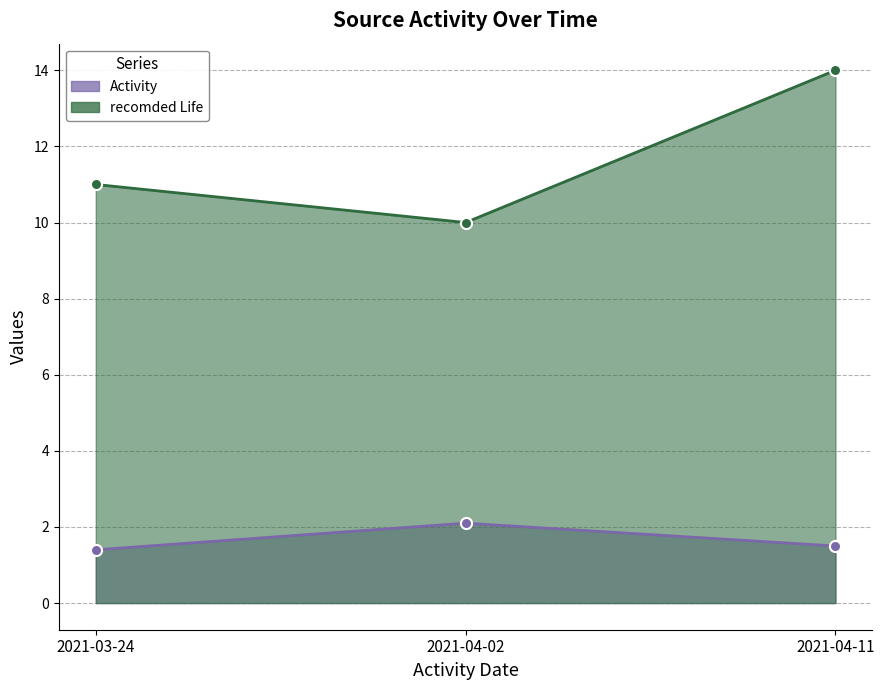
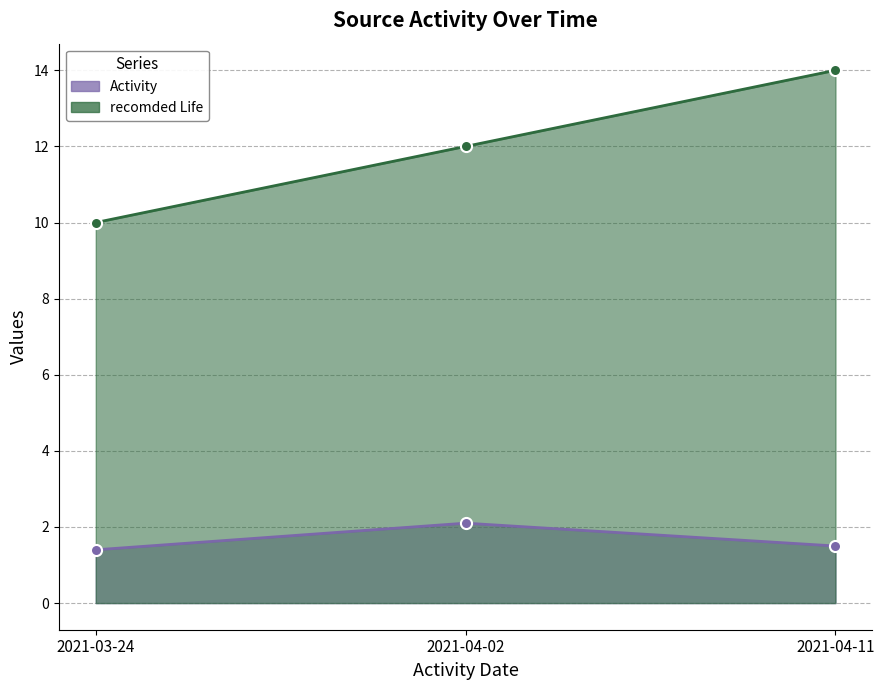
  {
    "Activity": {
      "2021-03-24": 1.4,
      "2021-04-02": 2.1,
      "2021-04-11": 1.5
    },
    "recomded Life": {
-     "2021-03-24": 11,
-     "2021-04-02": 10,
+     "2021-03-24": 10,
+     "2021-04-02": 12,
      "2021-04-11": 14
    }
  }
